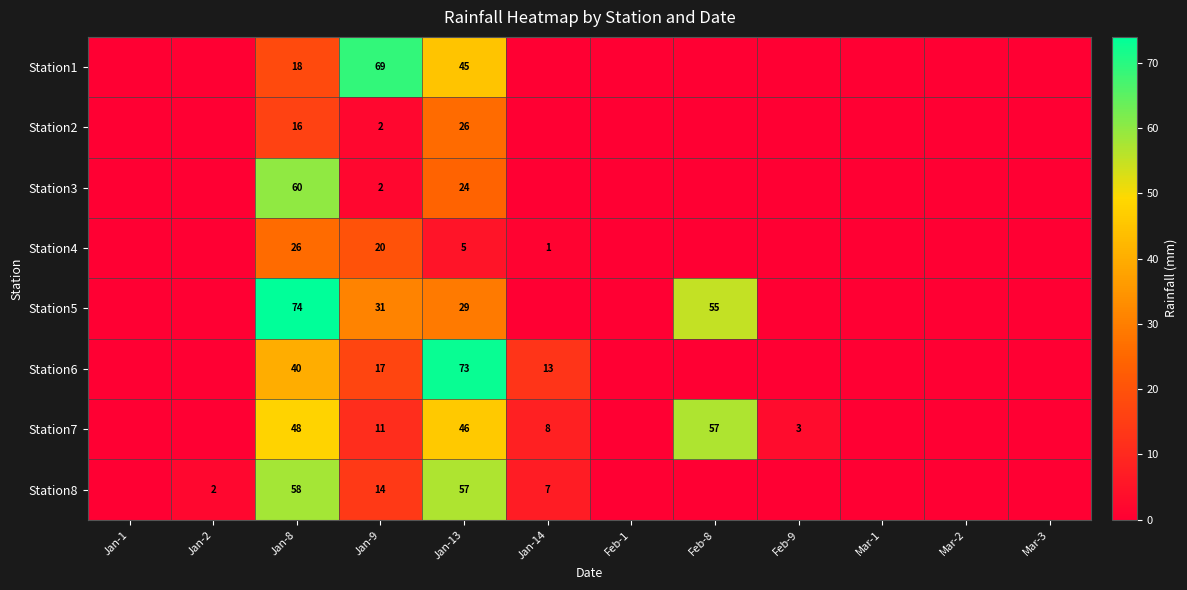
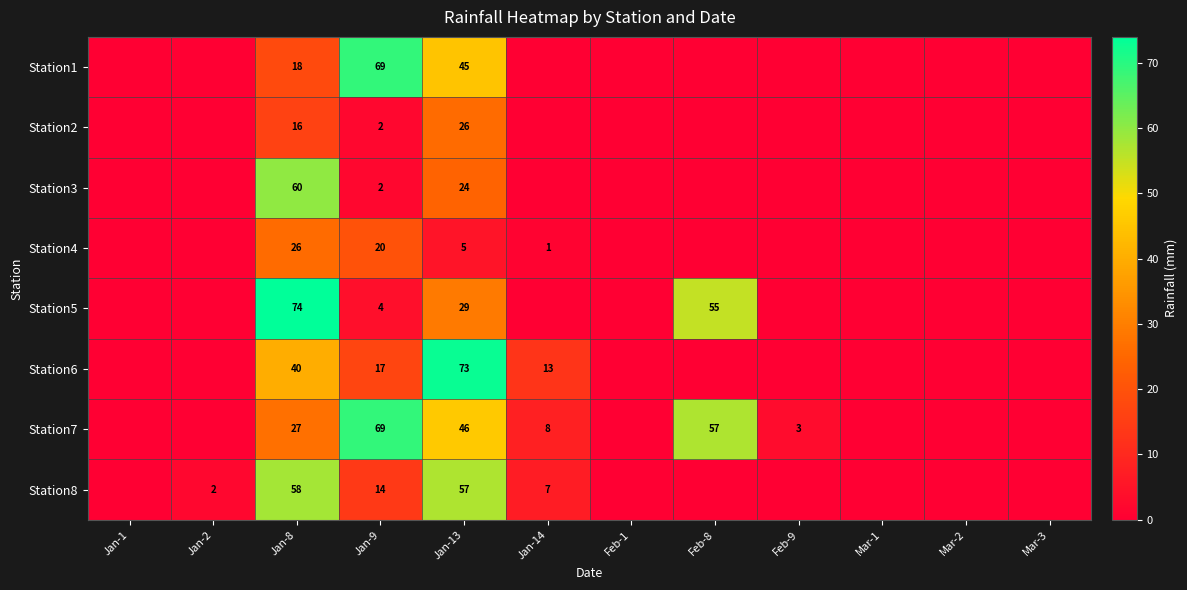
  {
    "Station1": {
      "Jan-8": 18,
      "Jan-9": 69,
      "Jan-13": 45
    },
    "Station2": {
      "Jan-8": 16,
      "Jan-9": 2,
      "Jan-13": 26
    },
    "Station3": {
      "Jan-8": 60,
      "Jan-9": 2,
      "Jan-13": 24
    },
    "Station4": {
      "Jan-8": 26,
      "Jan-9": 20,
      "Jan-13": 5,
      "Jan-14": 1
    },
    "Station5": {
      "Jan-8": 74,
-     "Jan-9": 31,
+     "Jan-9": 4,
      "Jan-13": 29,
      "Feb-8": 55
    },
    "Station6": {
      "Jan-8": 40,
      "Jan-9": 17,
      "Jan-13": 73,
      "Jan-14": 13
    },
    "Station7": {
-     "Jan-8": 48,
-     "Jan-9": 11,
+     "Jan-8": 27,
+     "Jan-9": 69,
      "Jan-13": 46,
      "Jan-14": 8,
      "Feb-8": 57,
      "Feb-9": 3
    },
    "Station8": {
      "Jan-2": 2,
      "Jan-8": 58,
      "Jan-9": 14,
      "Jan-13": 57,
      "Jan-14": 7
    }
  }
